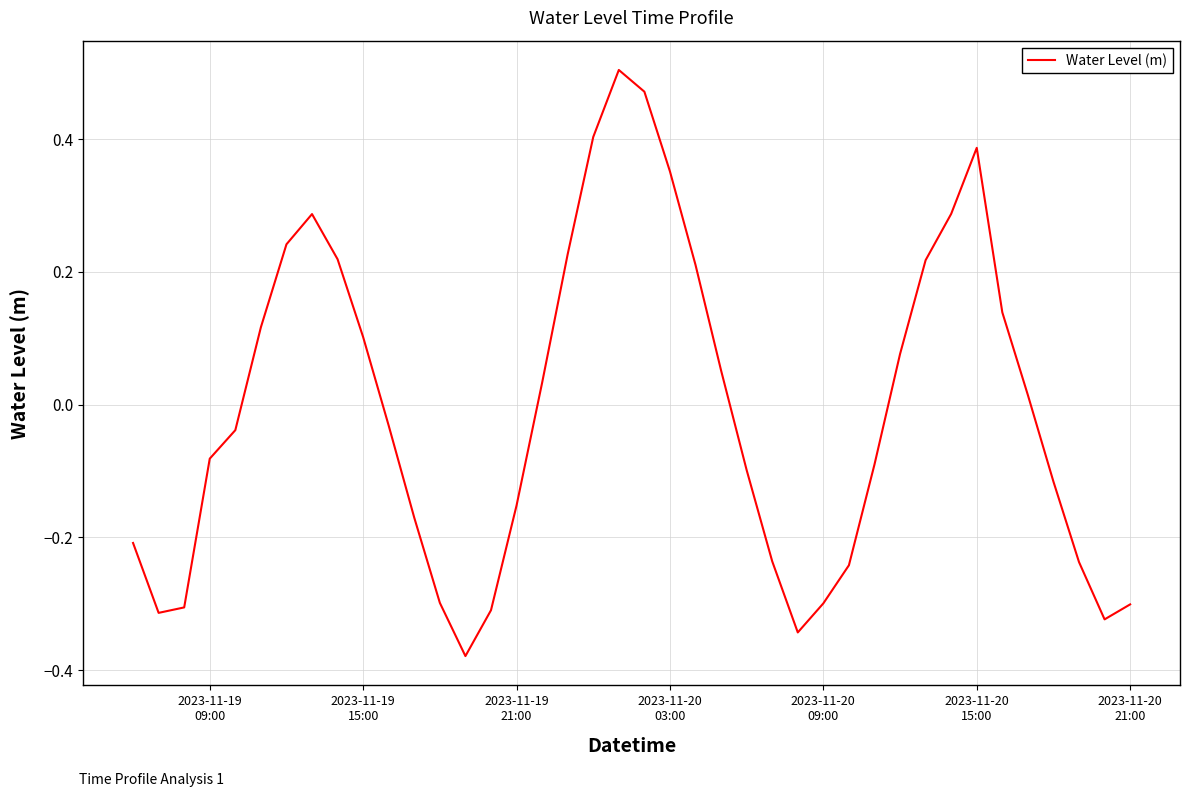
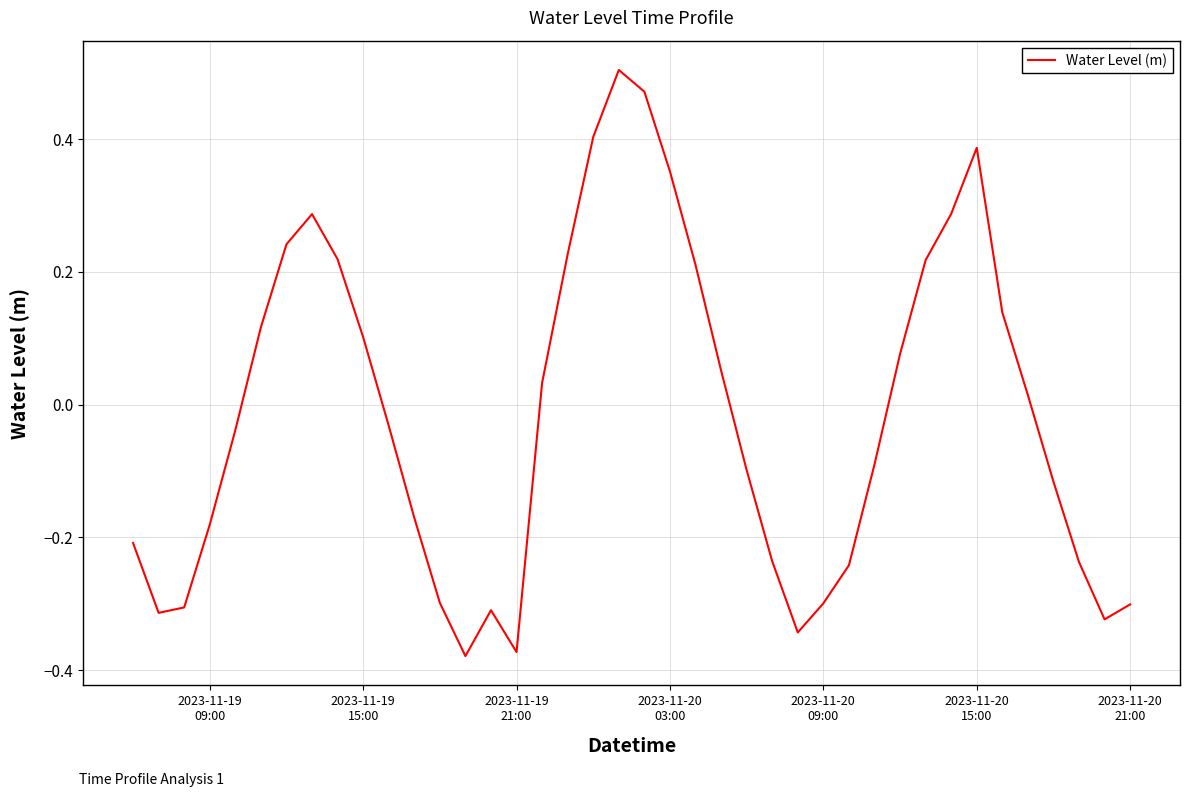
  {
-   "2023-11-19 09:00": -0.08,
+   "2023-11-19 09:00": -0.18,
    "2023-11-19 15:00": 0.10,
-   "2023-11-19 21:00": -0.15,
+   "2023-11-19 21:00": -0.37,
    "2023-11-20 03:00": 0.35,
    "2023-11-20 09:00": -0.30,
    "2023-11-20 15:00": 0.39,
    "2023-11-20 21:00": -0.30
  }
